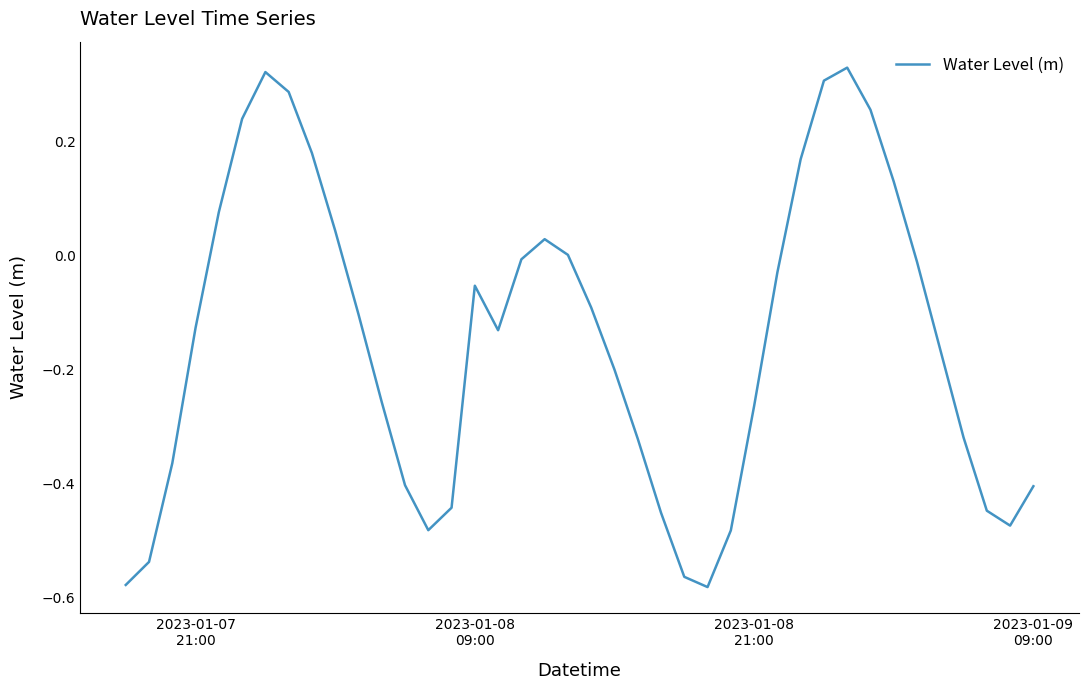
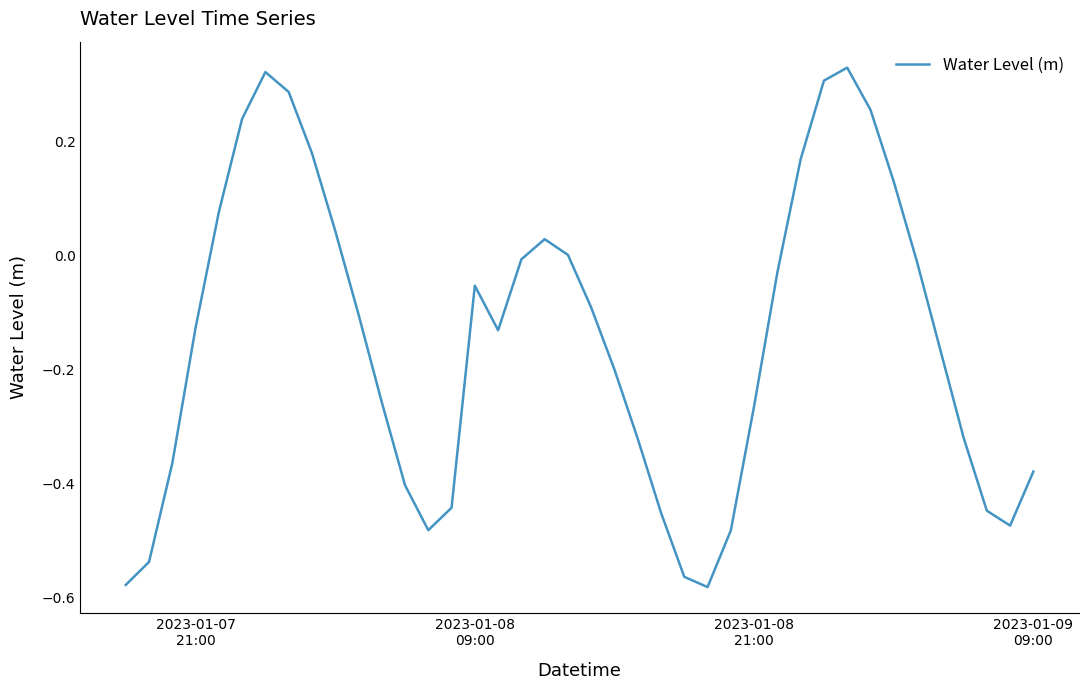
  {
    "2023-01-07 21:00": -0.13,
    "2023-01-08 09:00": -0.05,
    "2023-01-08 21:00": -0.26,
-   "2023-01-09 09:00": -0.40
+   "2023-01-09 09:00": -0.38
  }
